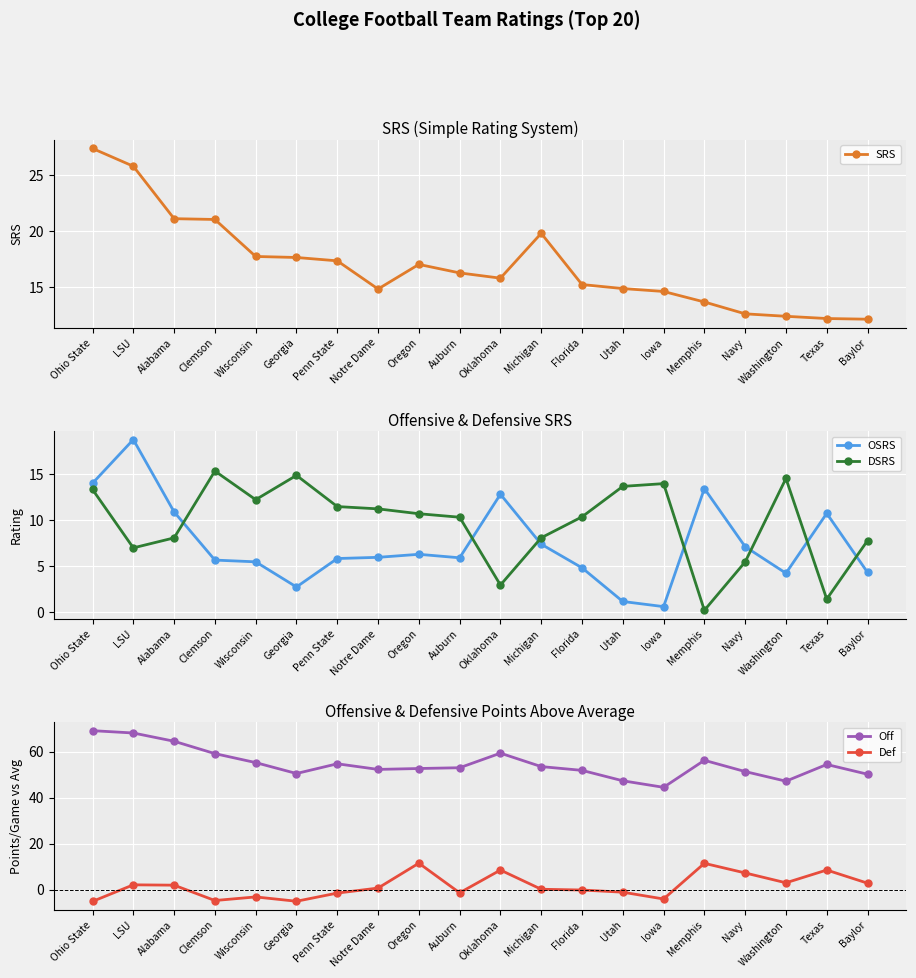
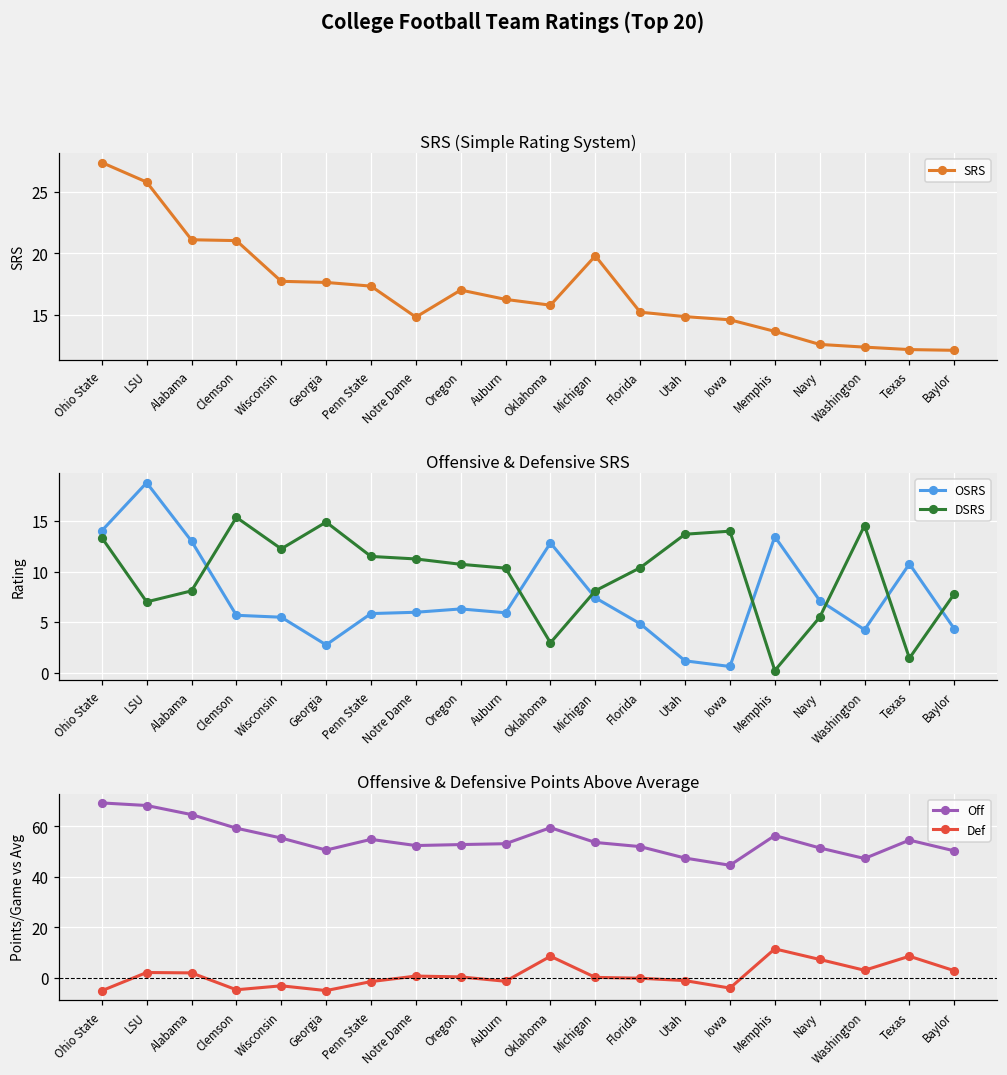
  {
    "SRS (Simple Rating System)": {
      "Ohio State": 27.4,
      "LSU": 25.8,
      "Alabama": 21.1,
      "Clemson": 21.0,
      "Wisconsin": 17.7,
      "Georgia": 17.6,
      "Penn State": 17.3,
      "Notre Dame": 14.8,
      "Oregon": 17.0,
      "Auburn": 16.3,
      "Oklahoma": 15.8,
      "Michigan": 19.8,
      "Florida": 15.2,
      "Utah": 14.9,
      "Iowa": 14.6,
      "Memphis": 13.7,
      "Navy": 12.6,
      "Washington": 12.4,
      "Texas": 12.2,
      "Baylor": 12.1
    },
    "Offensive & Defensive SRS": {
      "OSRS": {
        "Ohio State": 14,
        "LSU": 19,
-       "Alabama": 11,
+       "Alabama": 13,
        "Clemson": 6,
        "Wisconsin": 5,
        "Georgia": 3,
        "Penn State": 6,
        "Notre Dame": 6,
        "Oregon": 6,
        "Auburn": 6,
        "Oklahoma": 13,
        "Michigan": 7,
        "Florida": 5,
        "Utah": 1,
        "Iowa": 1,
        "Memphis": 13,
        "Navy": 7,
        "Washington": 4,
        "Texas": 11,
        "Baylor": 4
      },
      "DSRS": {
        "Ohio State": 13,
        "LSU": 7,
        "Alabama": 8,
        "Clemson": 15,
        "Wisconsin": 12,
        "Georgia": 15,
        "Penn State": 12,
        "Notre Dame": 11,
        "Oregon": 11,
        "Auburn": 10,
        "Oklahoma": 3,
        "Michigan": 8,
        "Florida": 10,
        "Utah": 14,
        "Iowa": 14,
        "Memphis": 0,
        "Navy": 5,
        "Washington": 15,
        "Texas": 1,
        "Baylor": 8
      }
    },
    "Offensive & Defensive Points Above Average": {
      "Off": {
        "Ohio State": 69,
        "LSU": 68,
        "Alabama": 65,
        "Clemson": 59,
        "Wisconsin": 55,
        "Georgia": 51,
        "Penn State": 55,
        "Notre Dame": 52,
        "Oregon": 53,
        "Auburn": 53,
        "Oklahoma": 59,
        "Michigan": 54,
        "Florida": 52,
        "Utah": 47,
        "Iowa": 45,
        "Memphis": 56,
        "Navy": 51,
        "Washington": 47,
        "Texas": 55,
        "Baylor": 50
      },
      "Def": {
        "Ohio State": -5,
        "LSU": 2,
        "Alabama": 2,
        "Clemson": -5,
        "Wisconsin": -3,
        "Georgia": -5,
        "Penn State": -2,
        "Notre Dame": 1,
-       "Oregon": 11,
+       "Oregon": 0,
        "Auburn": -1,
        "Oklahoma": 8,
        "Michigan": 0,
        "Florida": 0,
        "Utah": -1,
        "Iowa": -4,
        "Memphis": 11,
        "Navy": 7,
        "Washington": 3,
        "Texas": 9,
        "Baylor": 3
      }
    }
  }
